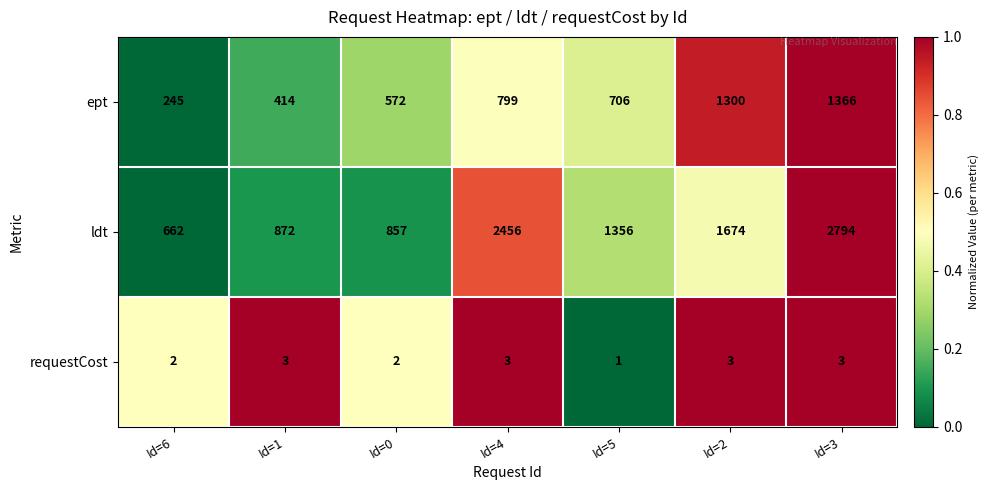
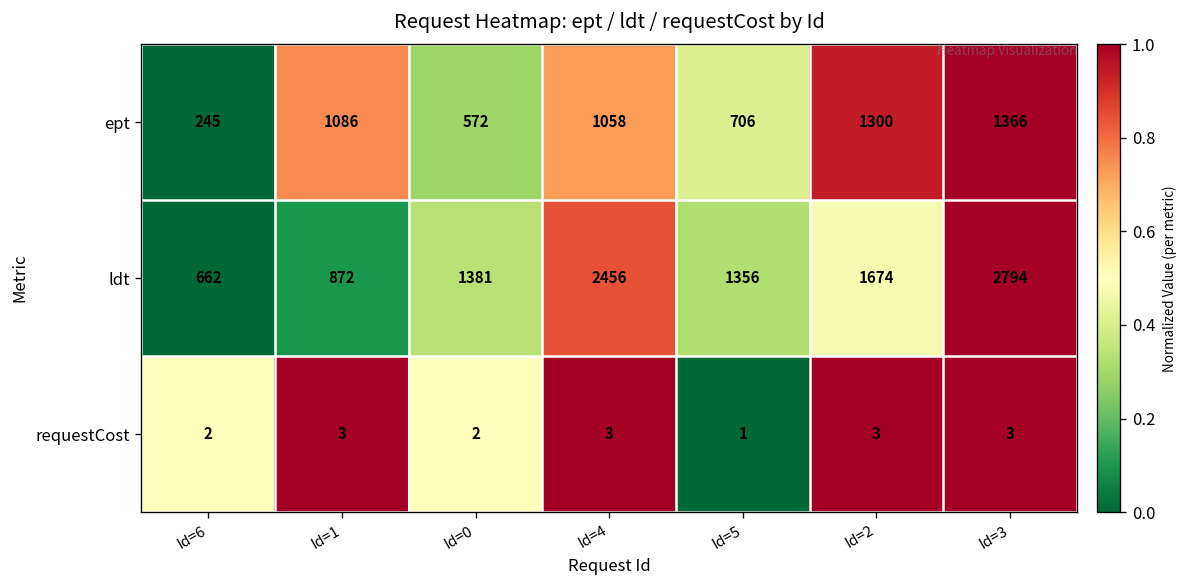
  {
    "ept": {
      "Id=6": 245,
-     "Id=1": 414,
+     "Id=1": 1086,
      "Id=0": 572,
-     "Id=4": 799,
+     "Id=4": 1058,
      "Id=5": 706,
      "Id=2": 1300
    },
    "ldt": {
      "Id=6": 662,
      "Id=1": 872,
-     "Id=0": 857,
+     "Id=0": 1381,
      "Id=4": 2456,
      "Id=5": 1356,
      "Id=2": 1674,
      "Id=3": 2794
    },
    "requestCost": {
      "Id=6": 2,
      "Id=1": 3,
      "Id=0": 2,
      "Id=4": 3,
      "Id=5": 1,
      "Id=2": 3,
      "Id=3": 3
    }
  }
